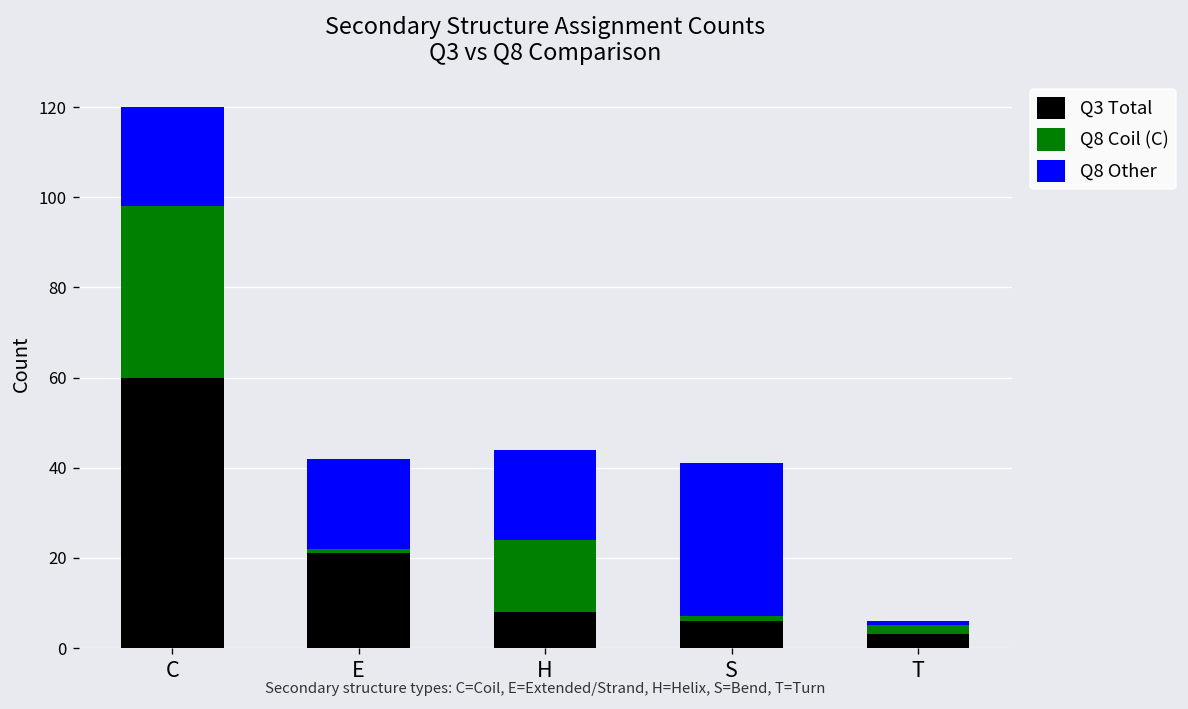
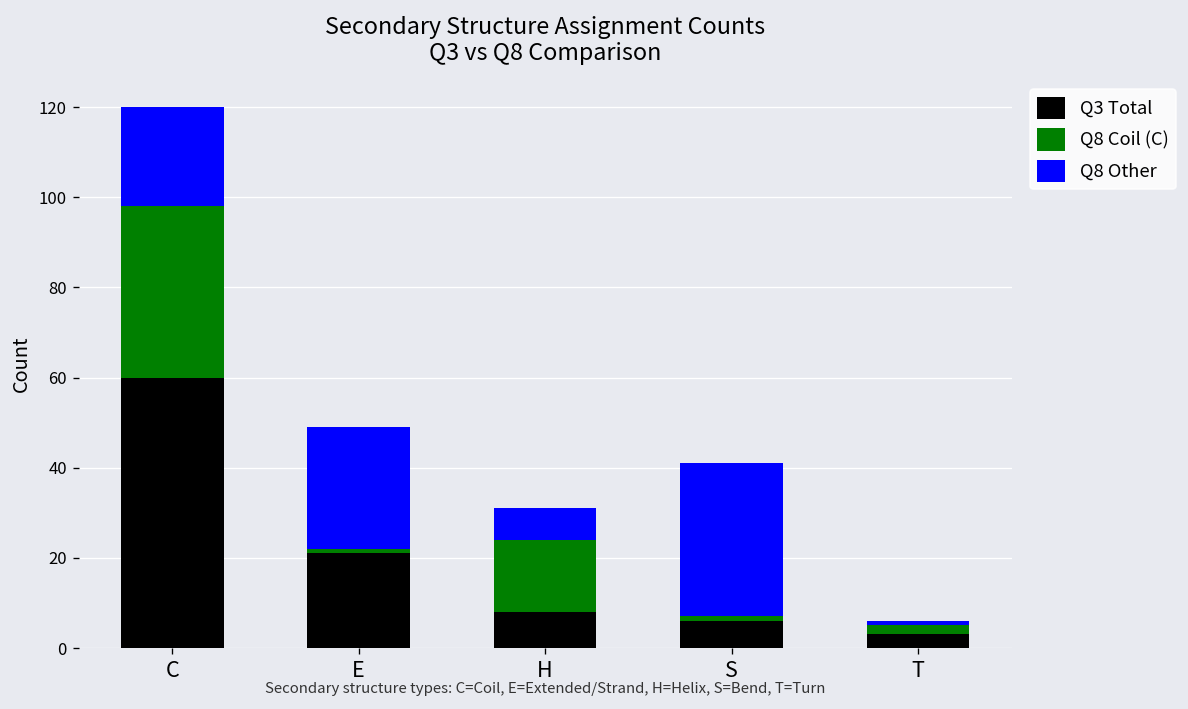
  {
    "Q3 Total": {
      "C": 60,
      "E": 21,
      "H": 8,
      "S": 6,
      "T": 3
    },
    "Q8 Coil (C)": {
      "C": 38,
      "E": 1,
      "H": 16,
      "S": 1,
      "T": 2
    },
    "Q8 Other": {
      "C": 22,
-     "E": 20,
-     "H": 20,
+     "E": 27,
+     "H": 7,
      "S": 34,
      "T": 1
    }
  }
